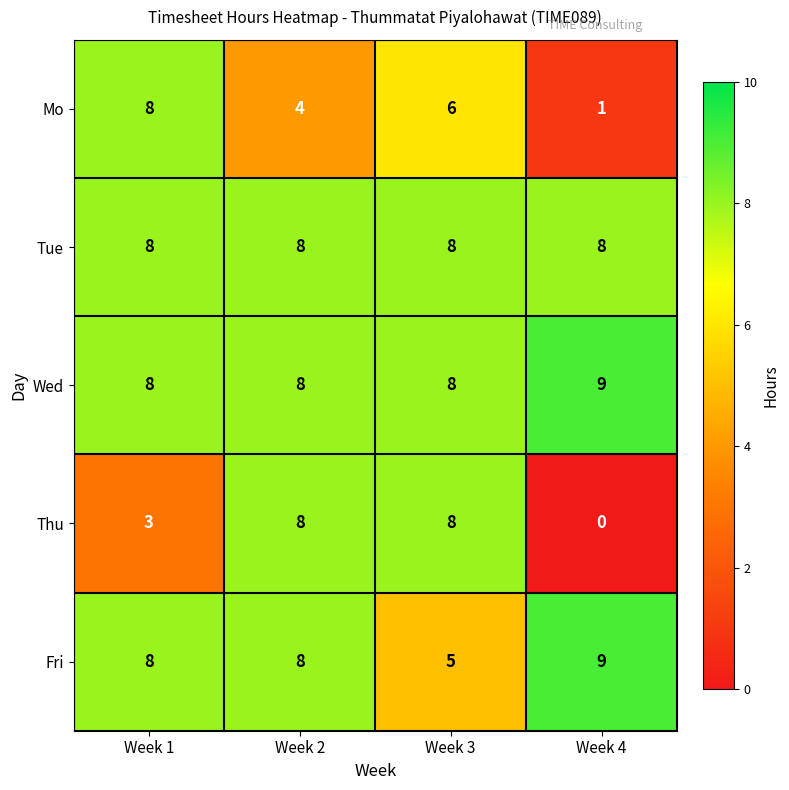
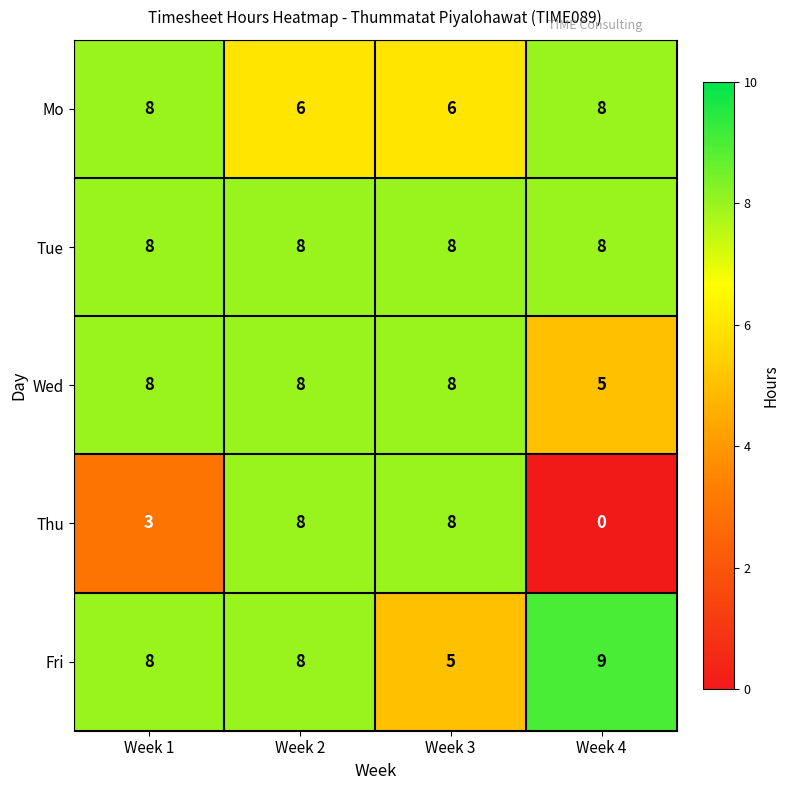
  {
    "Mo": {
      "Week 1": 8,
-     "Week 2": 4,
+     "Week 2": 6,
      "Week 3": 6,
-     "Week 4": 1
+     "Week 4": 8
    },
    "Tue": {
      "Week 1": 8,
      "Week 2": 8,
      "Week 3": 8,
      "Week 4": 8
    },
    "Wed": {
      "Week 1": 8,
      "Week 2": 8,
      "Week 3": 8,
-     "Week 4": 9
+     "Week 4": 5
    },
    "Thu": {
      "Week 1": 3,
      "Week 2": 8,
      "Week 3": 8,
      "Week 4": 0
    },
    "Fri": {
      "Week 1": 8,
      "Week 2": 8,
      "Week 3": 5,
      "Week 4": 9
    }
  }
